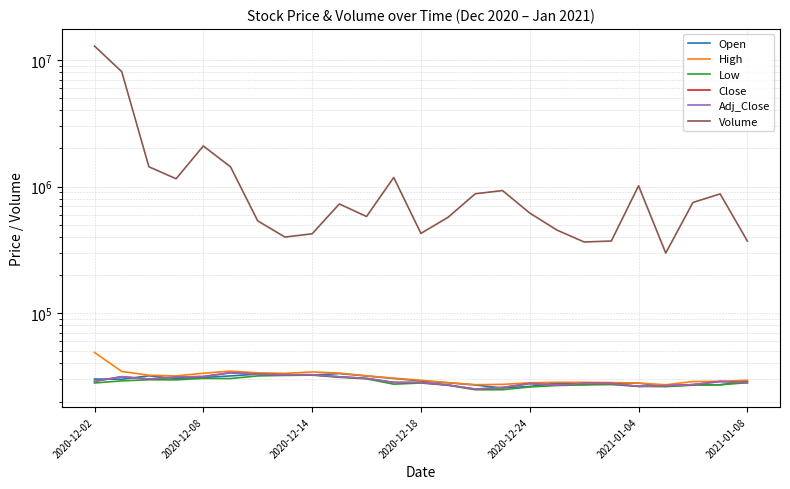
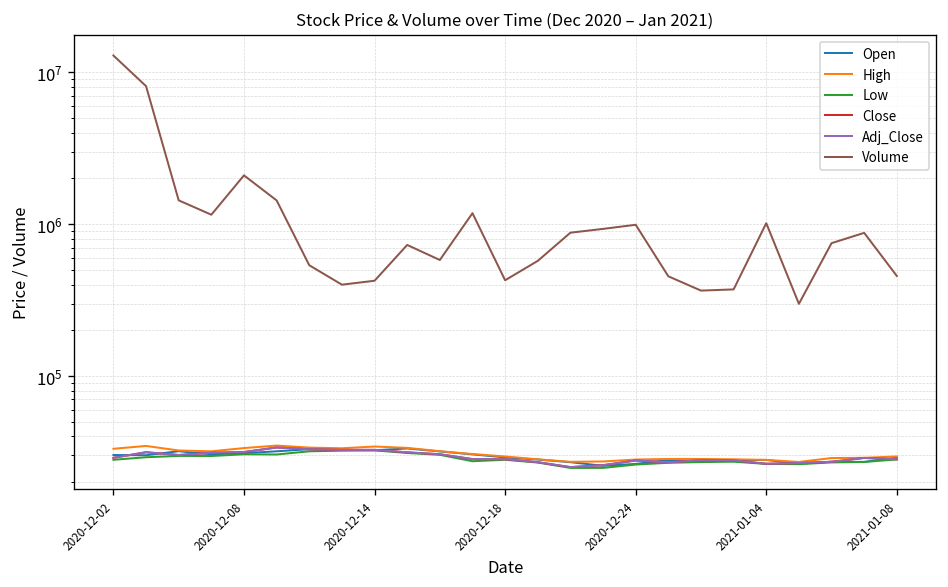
  {
    "High": {
-     "2020-12-02": 49000,
+     "2020-12-02": 33000,
      "2020-12-08": 34000,
      "2020-12-14": 34000
    },
    "Volume": {
      "2020-12-02": 13000000,
      "2020-12-08": 2100000,
      "2020-12-14": 420000,
      "2020-12-18": 430000,
-     "2020-12-24": 600000,
+     "2020-12-24": 1000000,
      "2021-01-04": 1000000,
-     "2021-01-08": 370000
+     "2021-01-08": 460000
    }
  }
